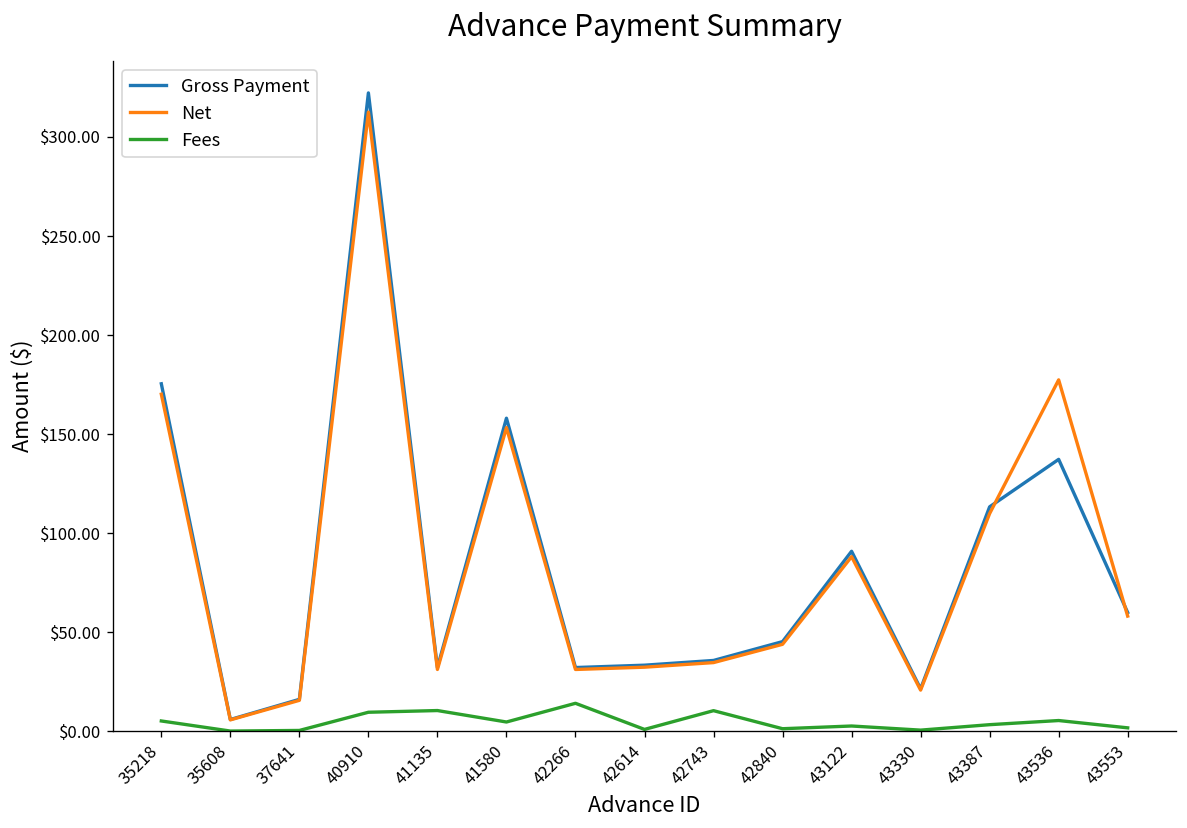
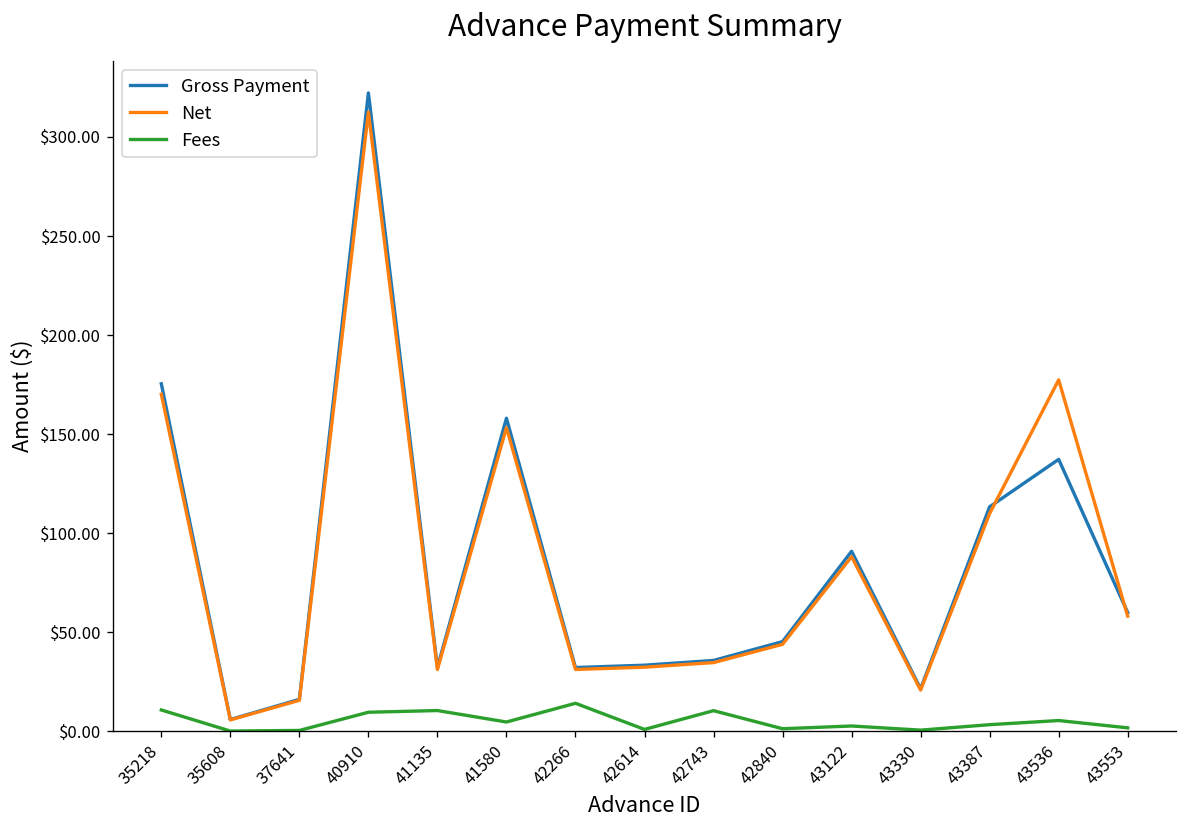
  {
    "Gross Payment": {
      "35218": "$175",
      "40910": "$322",
      "41580": "$158",
      "43122": "$91",
      "43387": "$113",
      "43536": "$137",
      "43553": "$60"
    },
    "Net": {
      "35218": "$170",
      "40910": "$313",
      "41580": "$153",
      "43122": "$88",
      "43387": "$110",
      "43536": "$177",
      "43553": "$58"
    },
    "Fees": {
-     "35218": "$5",
+     "35218": "$11",
      "35608": "$0",
      "37641": "$0",
      "40910": "$10",
      "41135": "$11",
      "41580": "$5",
      "42266": "$14",
      "42614": "$1",
      "42743": "$10",
      "42840": "$1",
      "43122": "$3",
      "43330": "$1",
      "43387": "$3",
      "43536": "$5",
      "43553": "$2"
    }
  }
